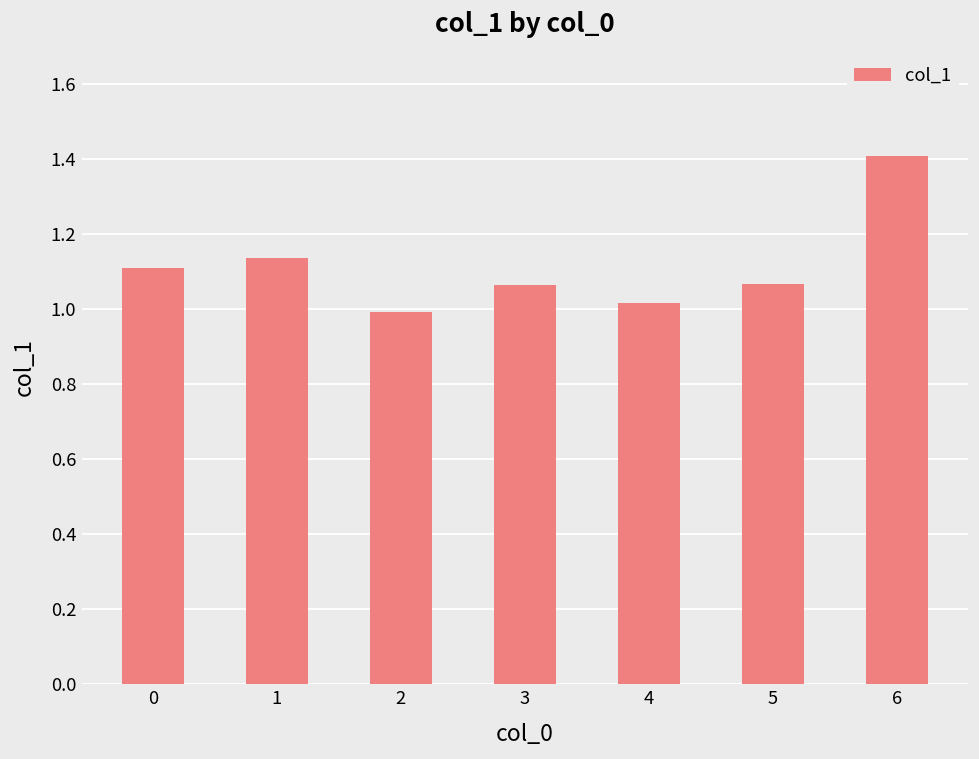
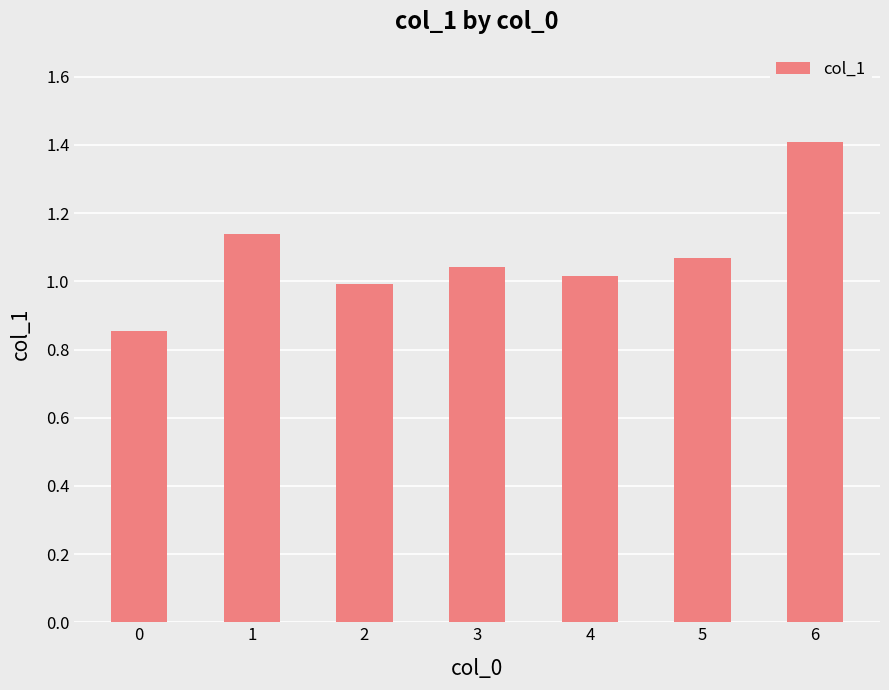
  {
-   "0": 1.11,
+   "0": 0.85,
    "1": 1.14,
    "2": 0.99,
-   "3": 1.07,
+   "3": 1.04,
    "4": 1.02,
    "5": 1.07,
    "6": 1.41
  }
